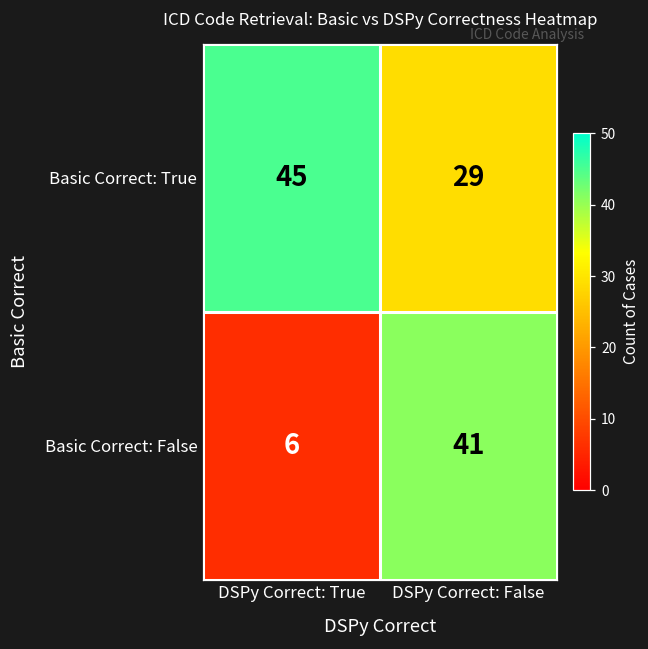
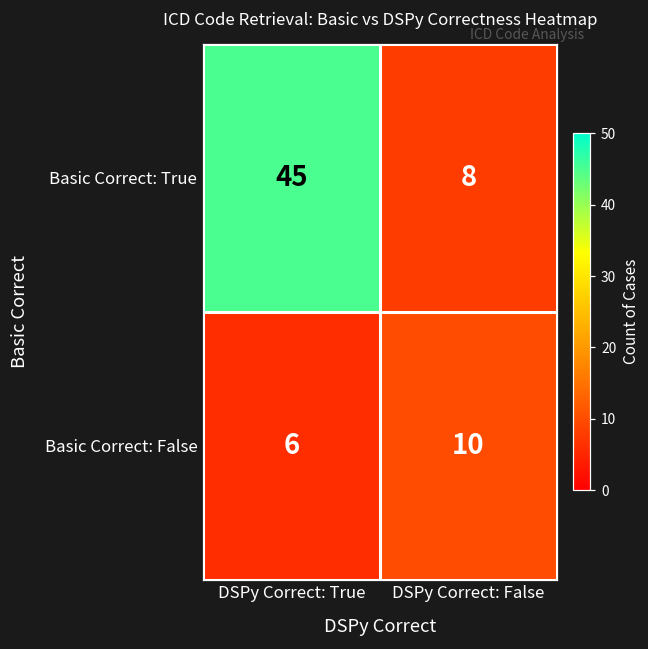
  {
    "Basic Correct: True": {
      "DSPy Correct: True": 45,
-     "DSPy Correct: False": 29
+     "DSPy Correct: False": 8
    },
    "Basic Correct: False": {
      "DSPy Correct: True": 6,
-     "DSPy Correct: False": 41
+     "DSPy Correct: False": 10
    }
  }
